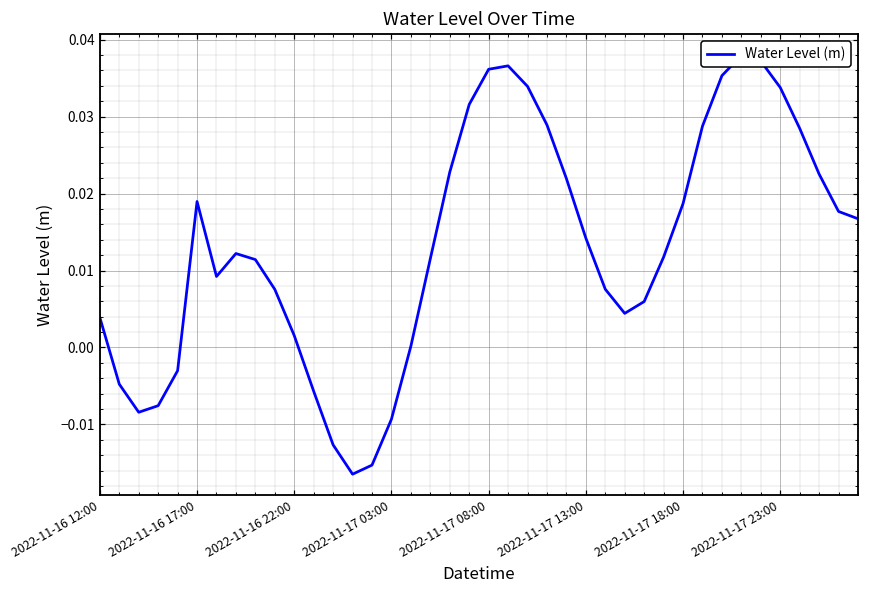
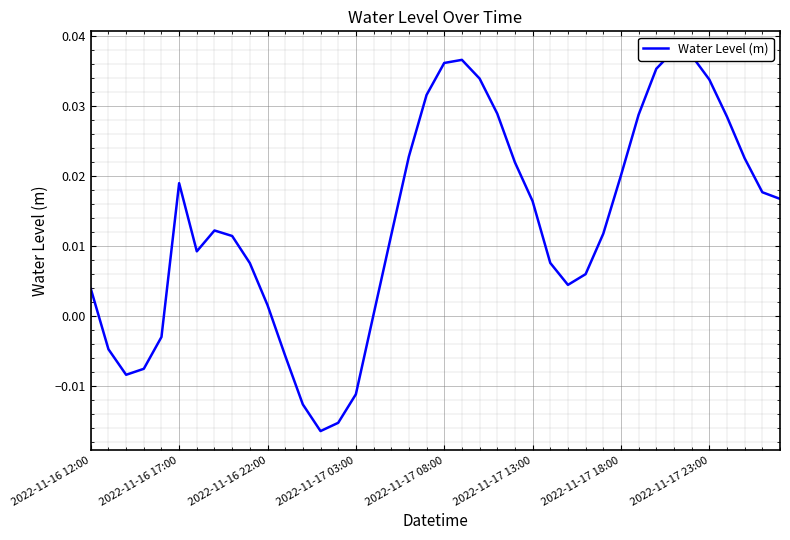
  {
    "2022-11-16 12:00": 0.004,
    "2022-11-16 17:00": 0.019,
    "2022-11-16 22:00": 0.002,
-   "2022-11-17 03:00": -0.009,
+   "2022-11-17 03:00": -0.011,
    "2022-11-17 08:00": 0.036,
-   "2022-11-17 13:00": 0.014,
-   "2022-11-17 18:00": 0.019,
+   "2022-11-17 13:00": 0.016,
+   "2022-11-17 18:00": 0.020,
    "2022-11-17 23:00": 0.034
  }
